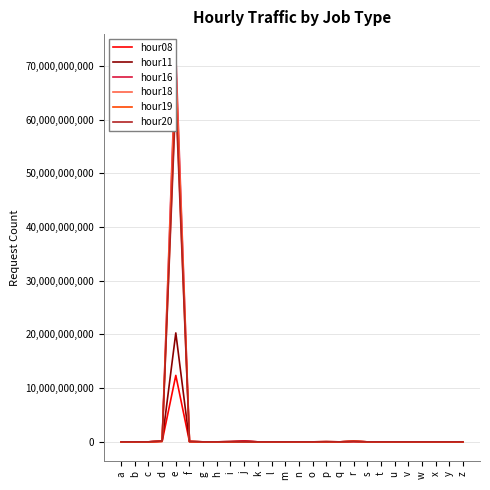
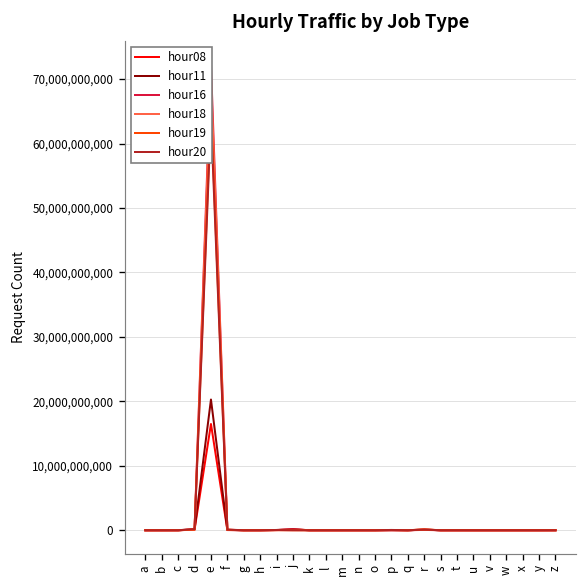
  {
    "hour08": {
-     "e": "12,000,000,000"
+     "e": "16,000,000,000"
    },
    "hour11": {
      "e": "20,000,000,000"
    }
  }
